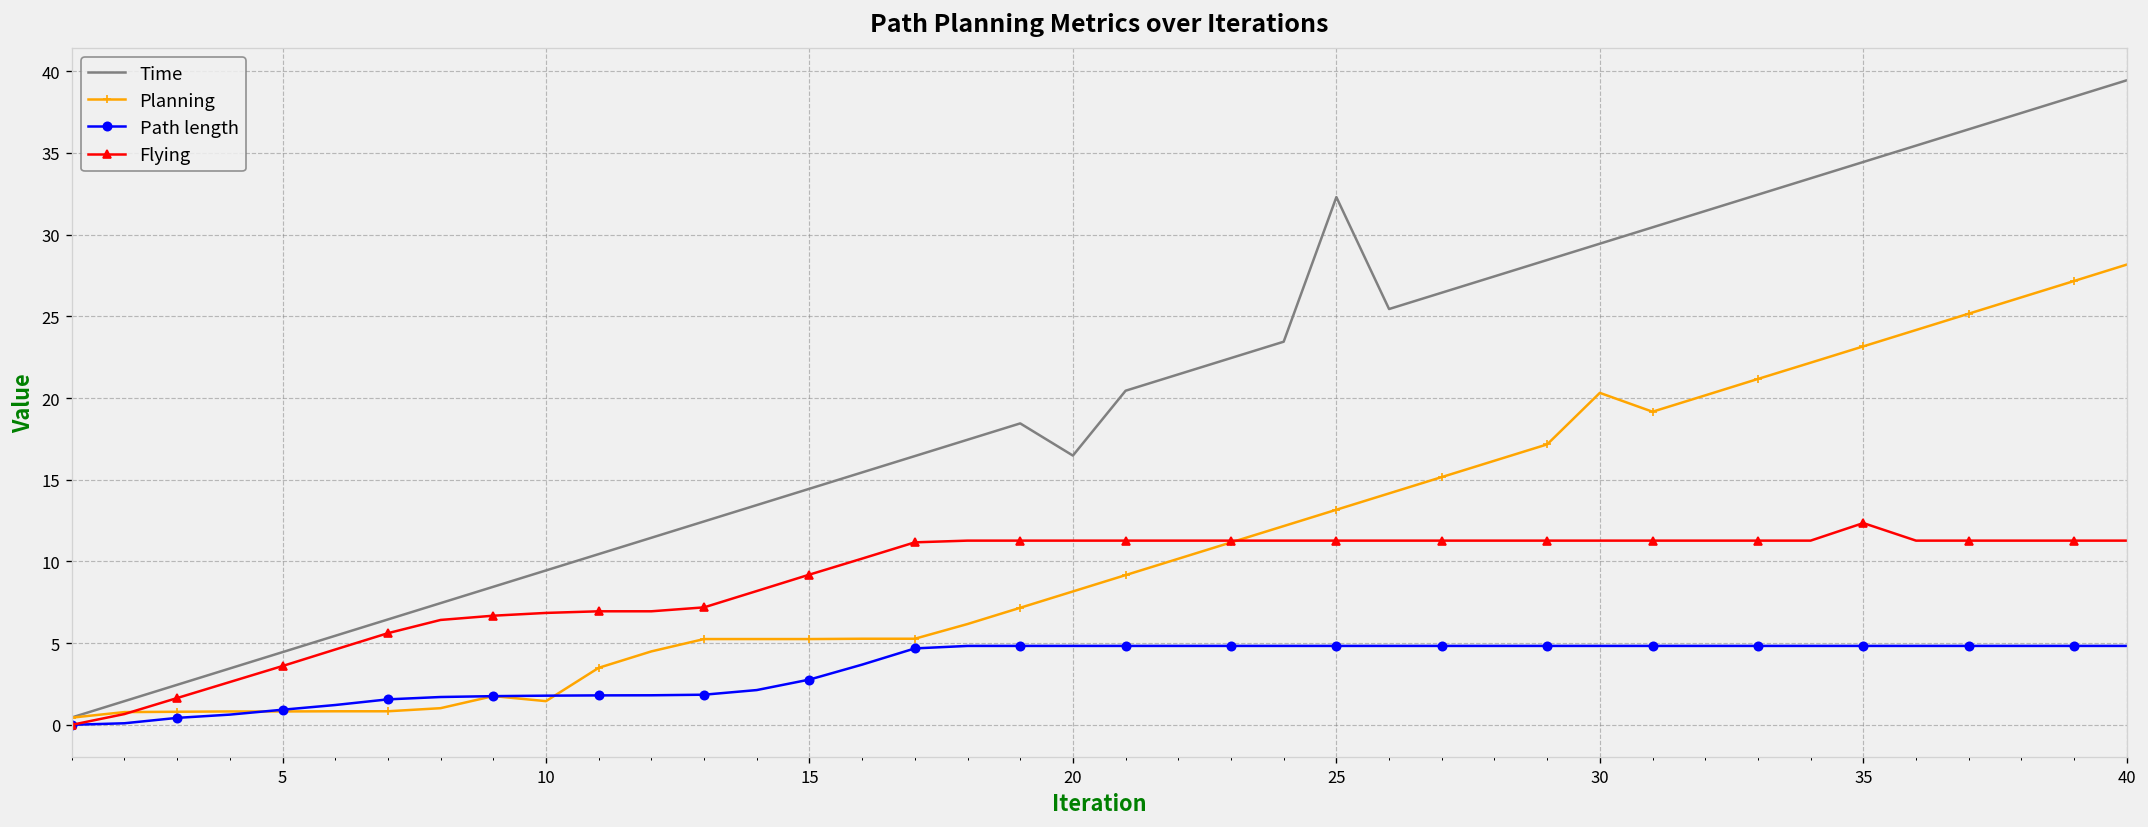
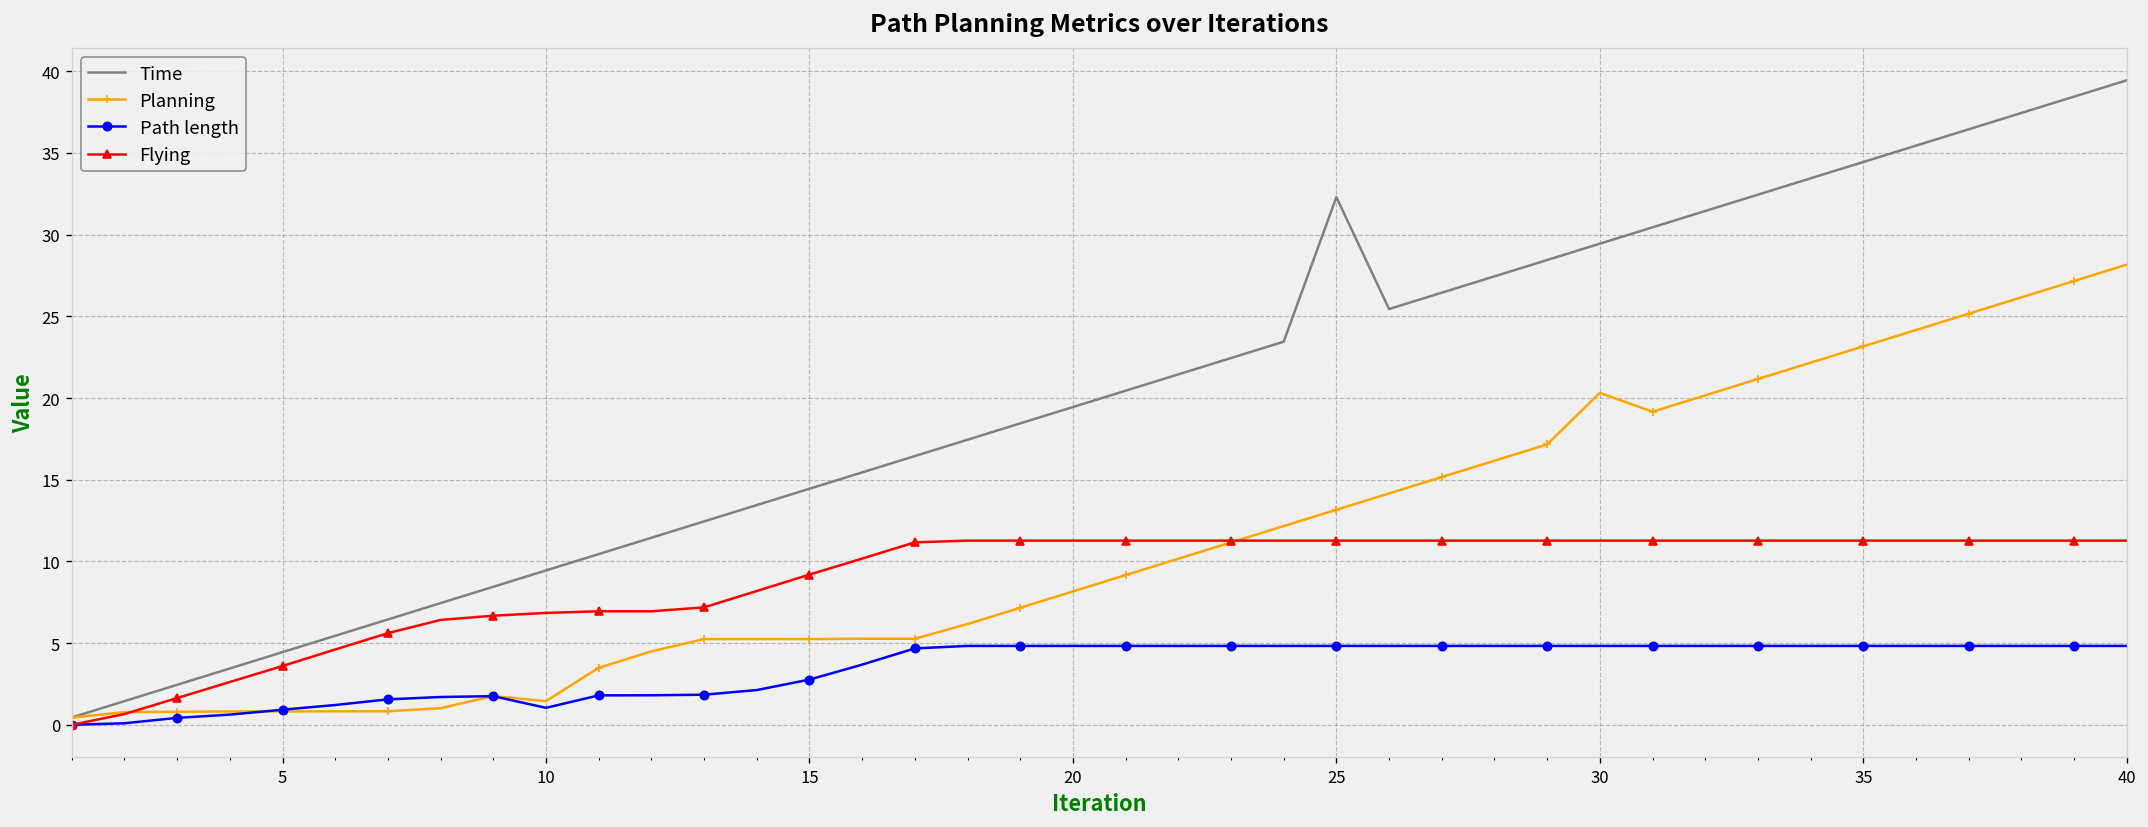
  {
    "Time": {
      "5": 4.5,
      "10": 9.5,
      "15": 14.5,
-     "20": 16.5,
+     "20": 19.5,
      "25": 32.3,
      "30": 29.5,
      "35": 34.5,
      "40": 39.5
    },
    "Planning": {
      "10": 1.5,
      "15": 5.3,
      "20": 8.2,
      "25": 13.2,
      "30": 20.3,
      "35": 23.2,
      "40": 28.2
    },
    "Path length": {
-     "10": 1.8,
+     "10": 1.0,
      "15": 2.8,
      "20": 4.8,
      "25": 4.8,
      "30": 4.8,
      "35": 4.8,
      "40": 4.8
    },
    "Flying": {
      "5": 3.6,
      "10": 6.9,
      "15": 9.2,
      "20": 11.3,
      "25": 11.3,
      "30": 11.3,
-     "35": 12.4,
+     "35": 11.3,
      "40": 11.3
    }
  }
